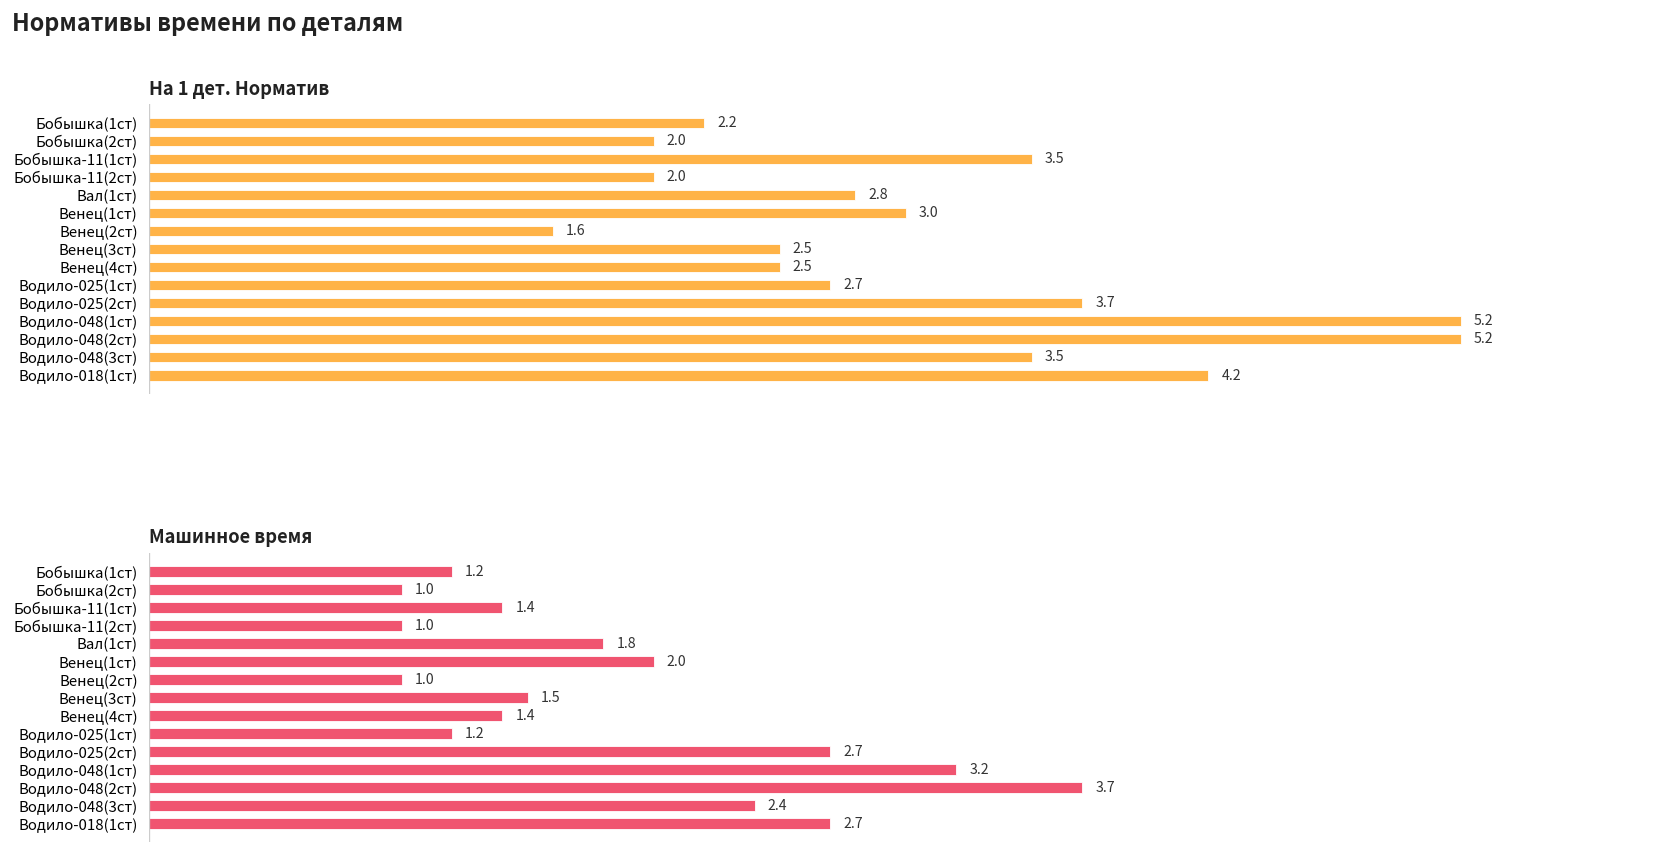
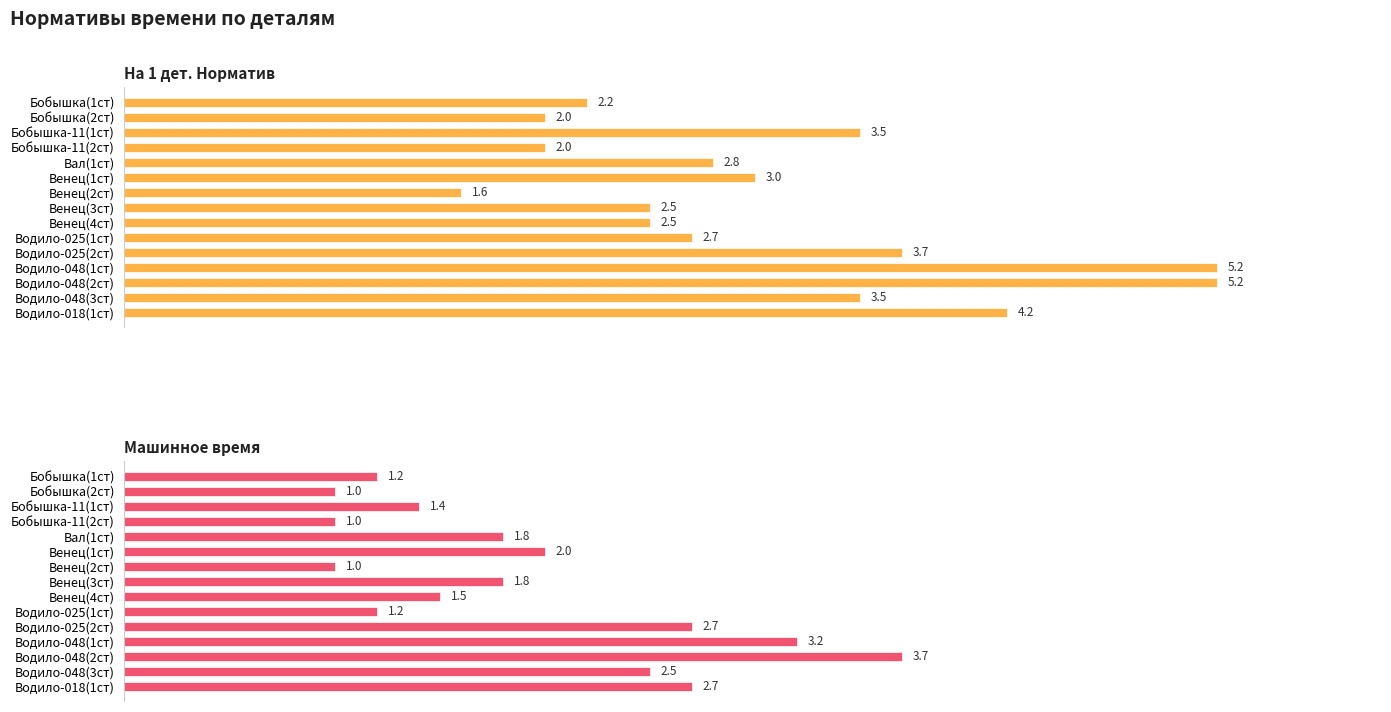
  {
    "На 1 дет. Норматив": {
      "Бобышка(1ст)": 2.2,
      "Бобышка(2ст)": 2.0,
      "Бобышка-11(1ст)": 3.5,
      "Бобышка-11(2ст)": 2.0,
      "Вал(1ст)": 2.8,
      "Венец(1ст)": 3.0,
      "Венец(2ст)": 1.6,
      "Венец(3ст)": 2.5,
      "Венец(4ст)": 2.5,
      "Водило-025(1ст)": 2.7,
      "Водило-025(2ст)": 3.7,
      "Водило-048(1ст)": 5.2,
      "Водило-048(2ст)": 5.2,
      "Водило-048(3ст)": 3.5,
      "Водило-018(1ст)": 4.2
    },
    "Машинное время": {
      "Бобышка(1ст)": 1.2,
      "Бобышка(2ст)": 1.0,
      "Бобышка-11(1ст)": 1.4,
      "Бобышка-11(2ст)": 1.0,
      "Вал(1ст)": 1.8,
      "Венец(1ст)": 2.0,
      "Венец(2ст)": 1.0,
-     "Венец(3ст)": 1.5,
-     "Венец(4ст)": 1.4,
+     "Венец(3ст)": 1.8,
+     "Венец(4ст)": 1.5,
      "Водило-025(1ст)": 1.2,
      "Водило-025(2ст)": 2.7,
      "Водило-048(1ст)": 3.2,
      "Водило-048(2ст)": 3.7,
-     "Водило-048(3ст)": 2.4,
+     "Водило-048(3ст)": 2.5,
      "Водило-018(1ст)": 2.7
    }
  }
